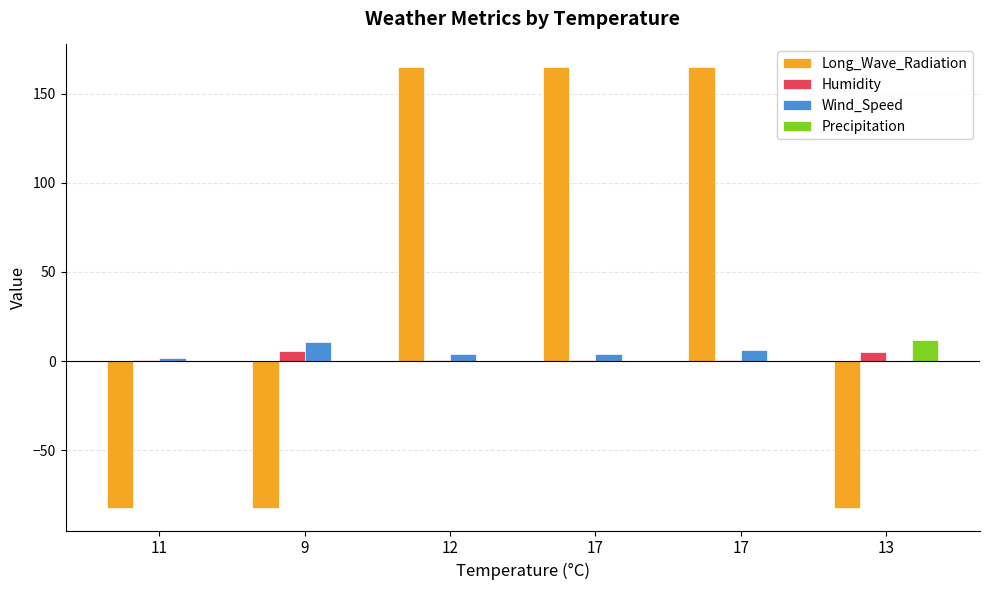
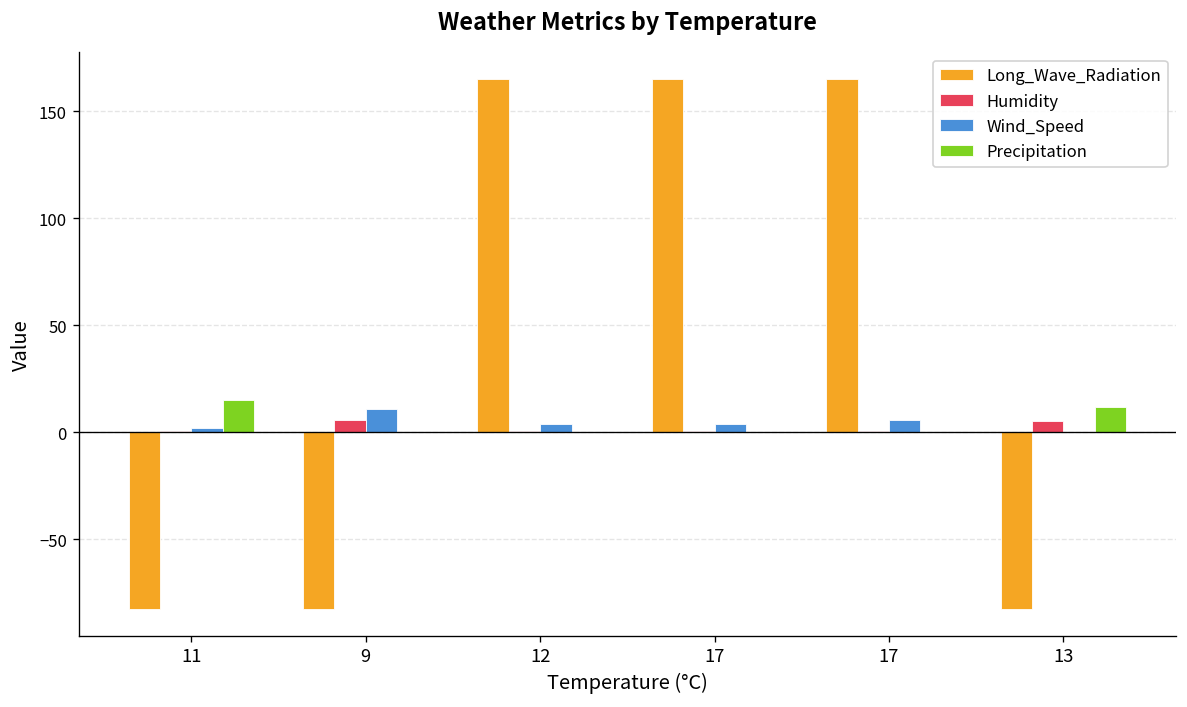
  {
    "Long_Wave_Radiation": {
      "11": -83,
      "9": -83,
      "12": 165,
      "13": -83
    },
    "Humidity": {
      "9": 6,
      "13": 5
    },
    "Wind_Speed": {
      "11": 2,
      "9": 11,
      "12": 4,
      "13": 0
    },
    "Precipitation": {
-     "11": 0,
+     "11": 15,
      "12": 0,
      "13": 12
    }
  }
